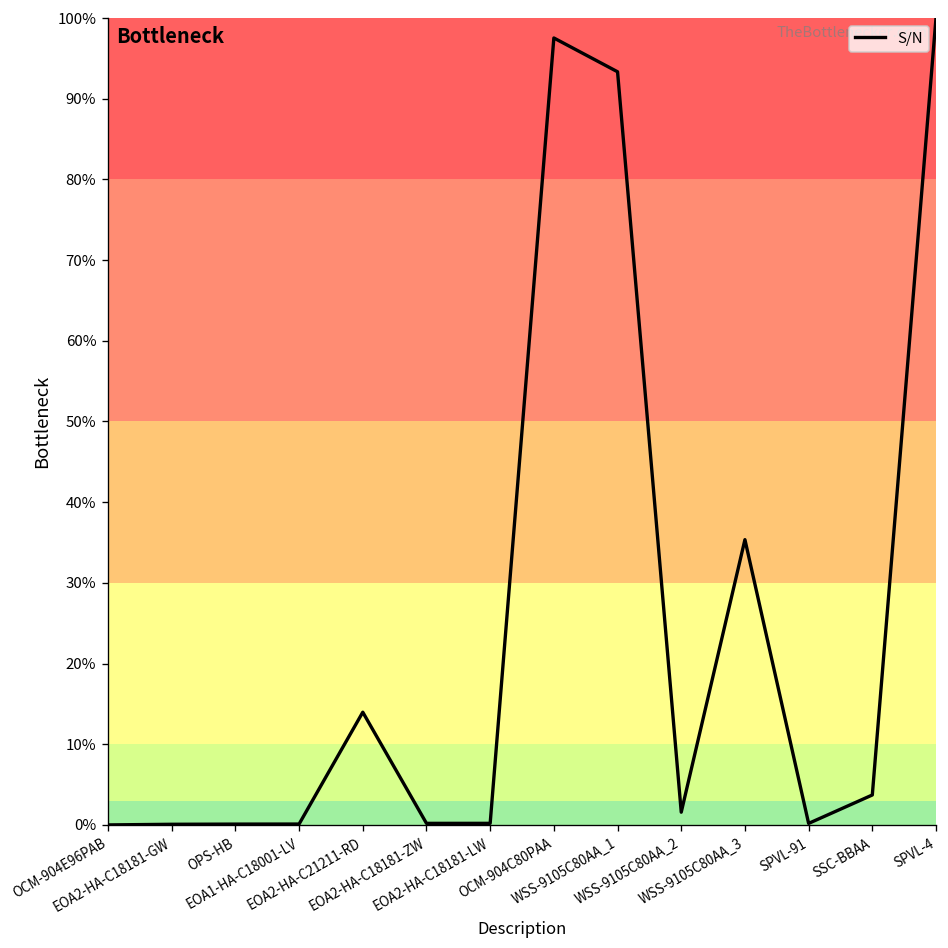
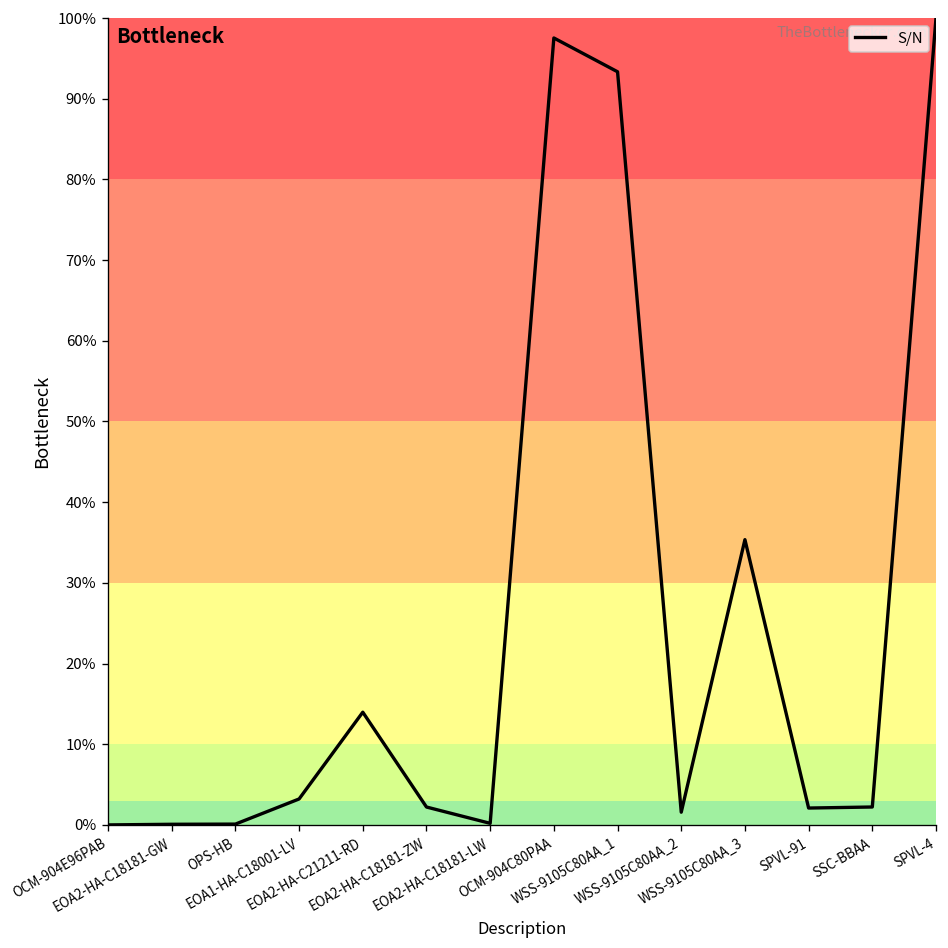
  {
    "OCM-904E96PAB": "0%",
    "EOA2-HA-C18181-GW": "0%",
    "OPS-HB": "0%",
-   "EOA1-HA-C18001-LV": "0%",
+   "EOA1-HA-C18001-LV": "3%",
    "EOA2-HA-C21211-RD": "14%",
-   "EOA2-HA-C18181-ZW": "0%",
+   "EOA2-HA-C18181-ZW": "2%",
    "EOA2-HA-C18181-LW": "0%",
    "OCM-904C80PAA": "98%",
    "WSS-9105C80AA_1": "93%",
    "WSS-9105C80AA_2": "2%",
    "WSS-9105C80AA_3": "35%",
-   "SPVL-91": "0%",
-   "SSC-BBAA": "4%",
+   "SPVL-91": "2%",
+   "SSC-BBAA": "2%",
    "SPVL-4": "100%"
  }
